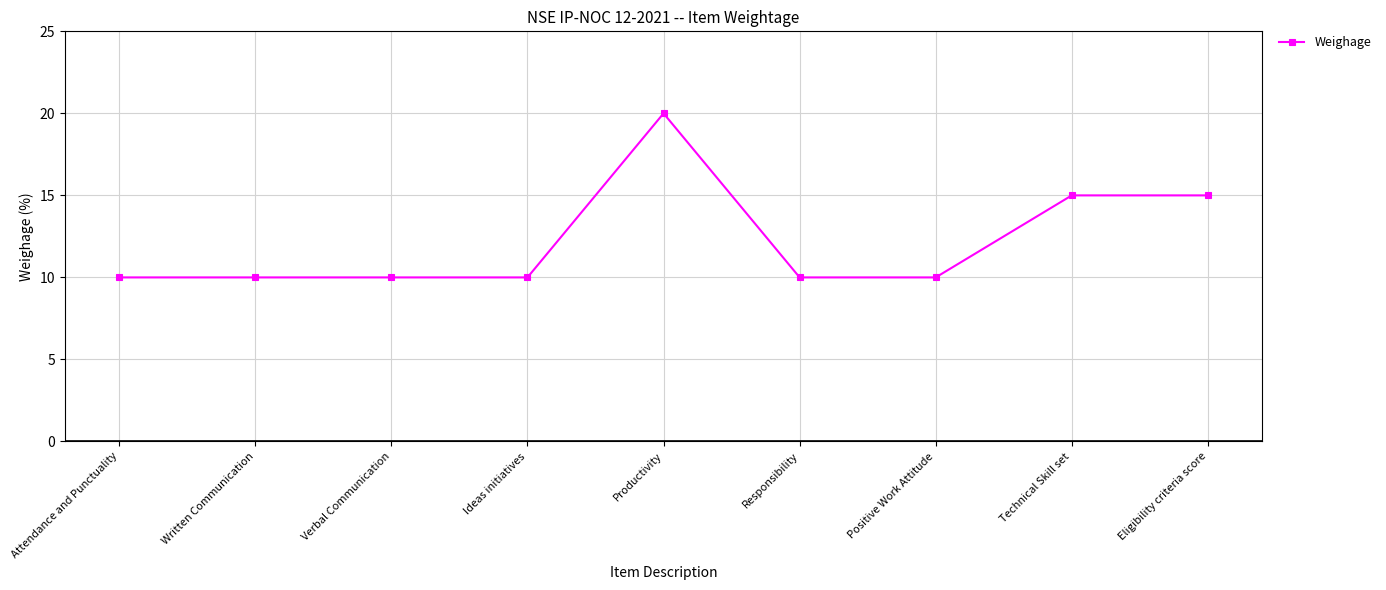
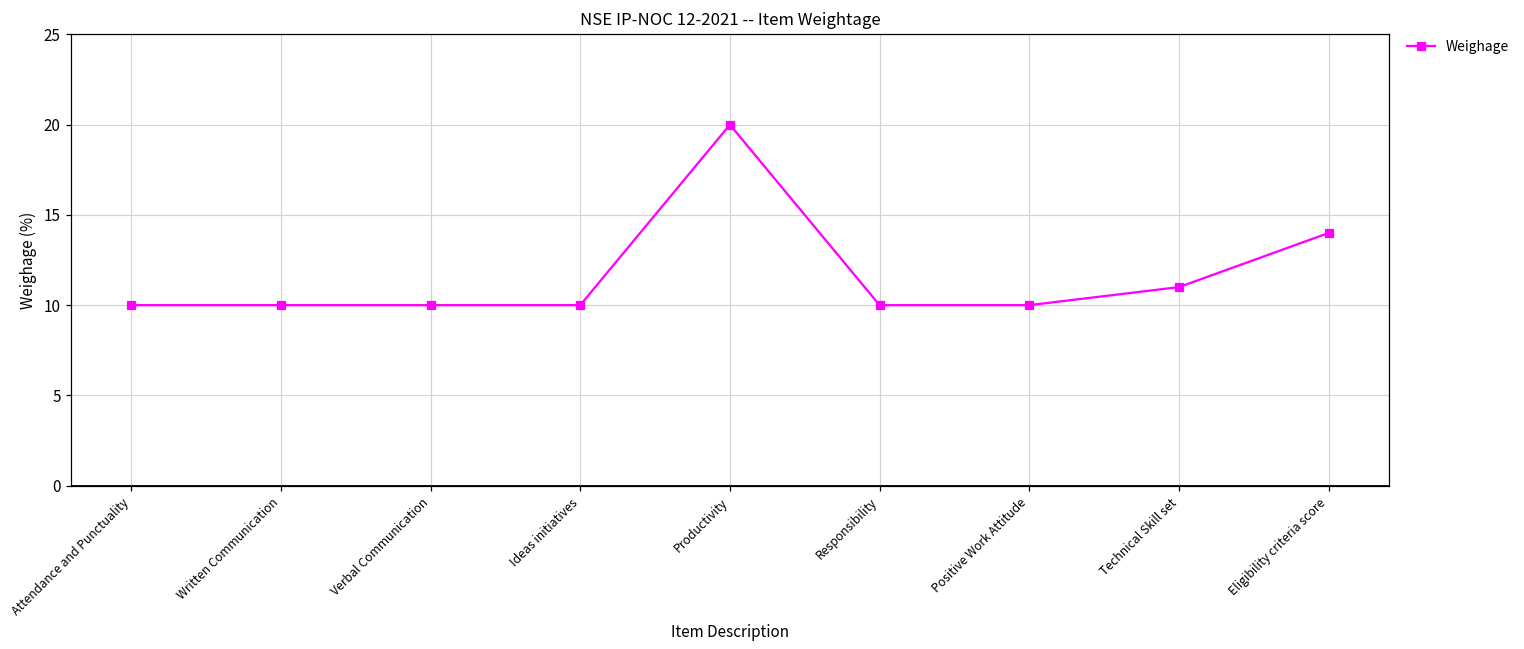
  {
    "Attendance and Punctuality": 10,
    "Written Communication": 10,
    "Verbal Communication": 10,
    "Ideas initiatives": 10,
    "Productivity": 20,
    "Responsibility": 10,
    "Positive Work Attitude": 10,
-   "Technical Skill set": 15,
-   "Eligibility criteria score": 15
+   "Technical Skill set": 11,
+   "Eligibility criteria score": 14
  }
